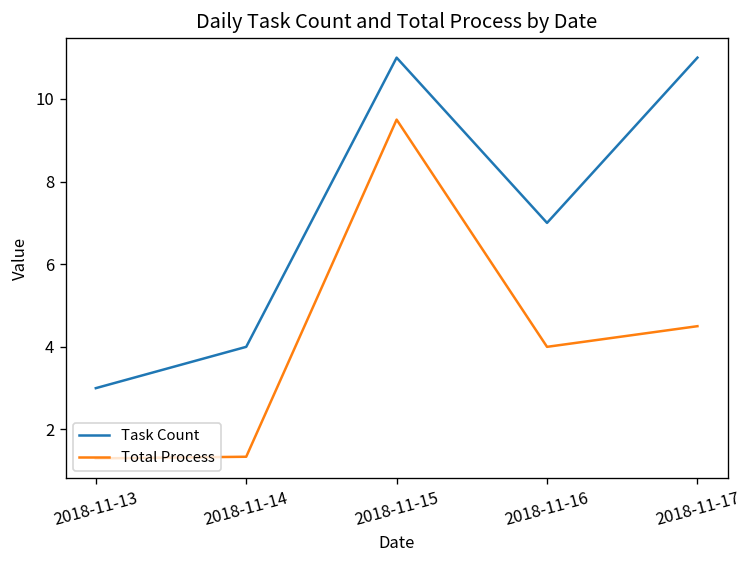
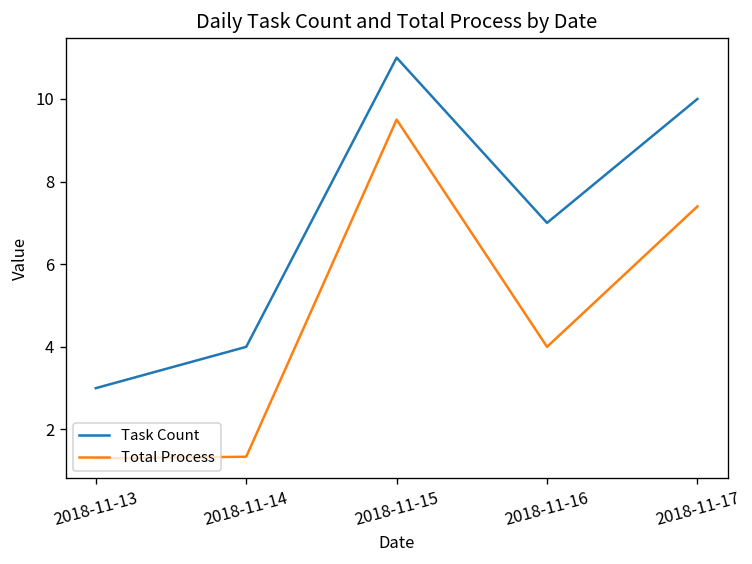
  {
    "Task Count": {
      "2018-11-13": 3,
      "2018-11-14": 4,
      "2018-11-15": 11,
      "2018-11-16": 7,
-     "2018-11-17": 11
+     "2018-11-17": 10
    },
    "Total Process": {
      "2018-11-14": 1.3,
      "2018-11-15": 9.5,
      "2018-11-16": 4.0,
-     "2018-11-17": 4.5
+     "2018-11-17": 7.4
    }
  }
